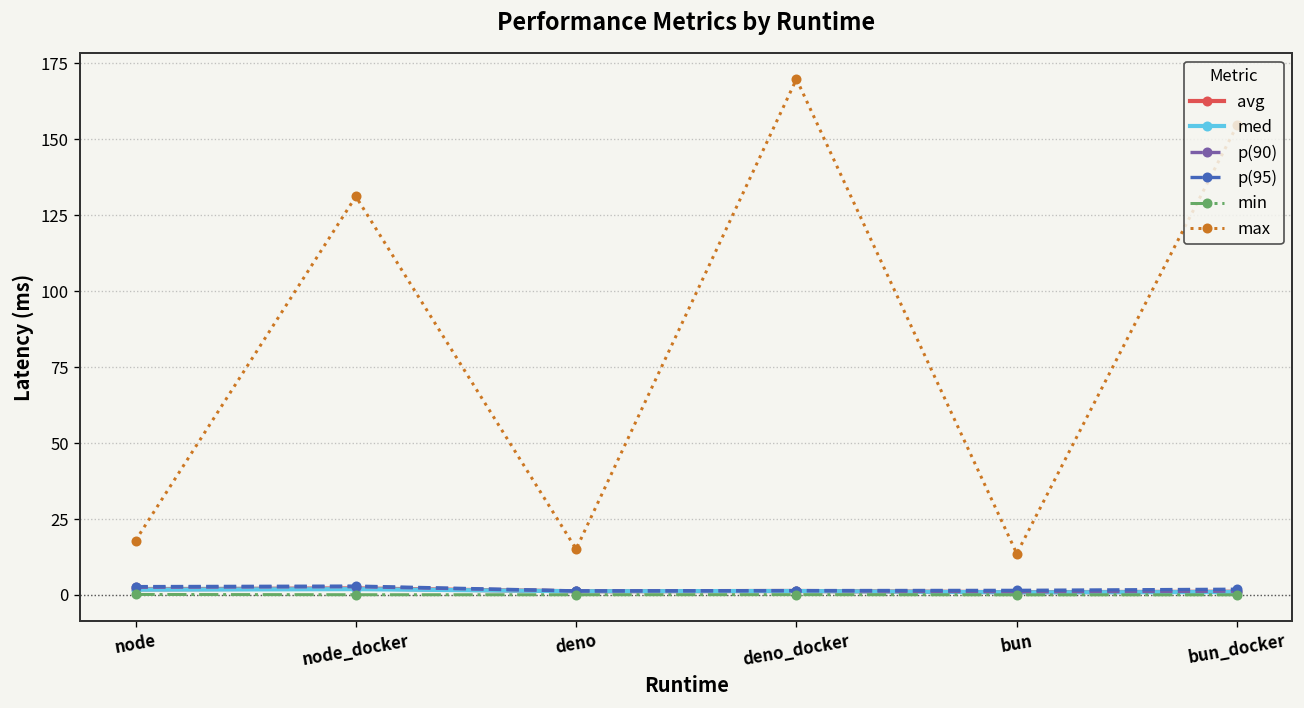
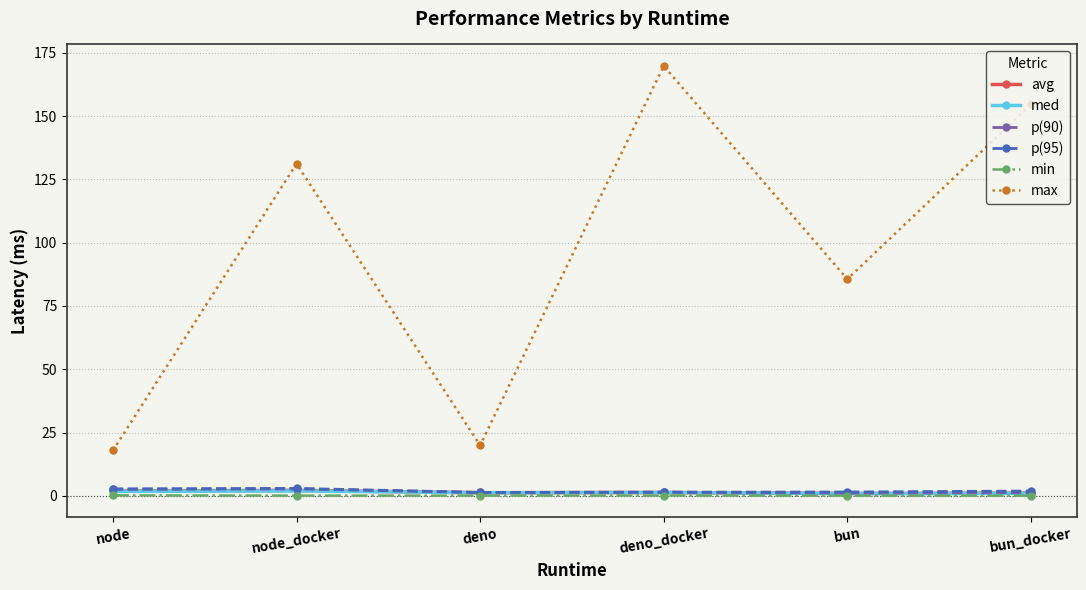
  {
    "min": {
      "node": 0,
      "node_docker": 0,
      "deno": 0,
      "deno_docker": 0
    },
    "max": {
      "node": 18,
      "node_docker": 131,
-     "deno": 15,
+     "deno": 20,
      "deno_docker": 170,
-     "bun": 14
+     "bun": 86
    }
  }
